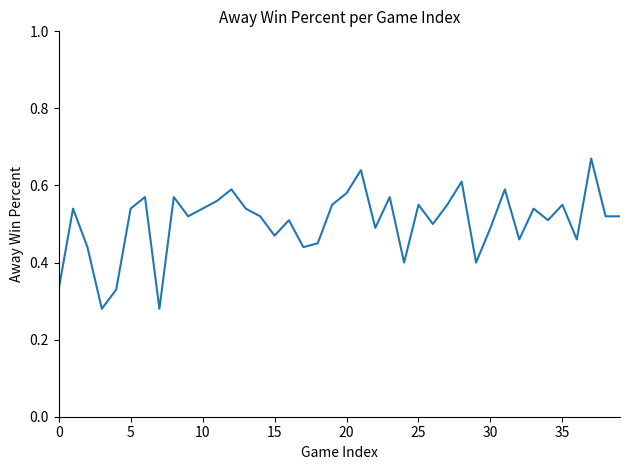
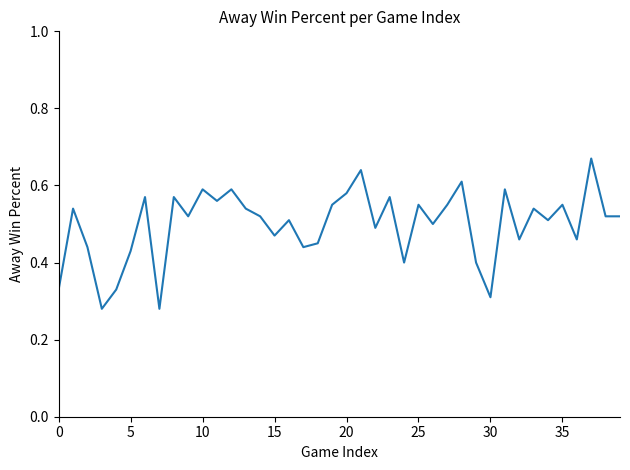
  {
    "0": 0.33,
-   "5": 0.54,
-   "10": 0.54,
+   "5": 0.43,
+   "10": 0.59,
    "15": 0.47,
    "20": 0.58,
    "25": 0.55,
-   "30": 0.49,
+   "30": 0.31,
    "35": 0.55
  }
